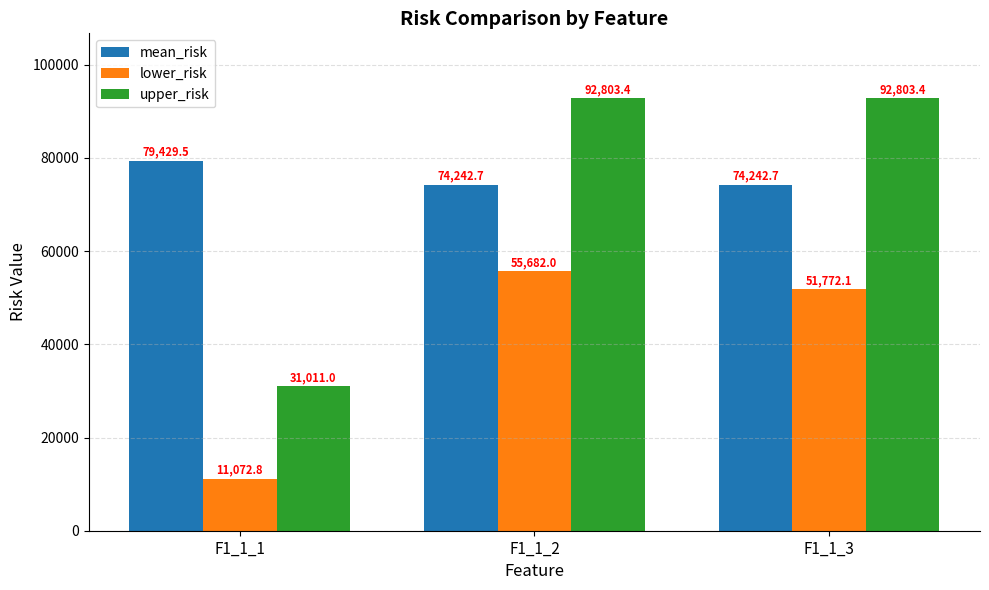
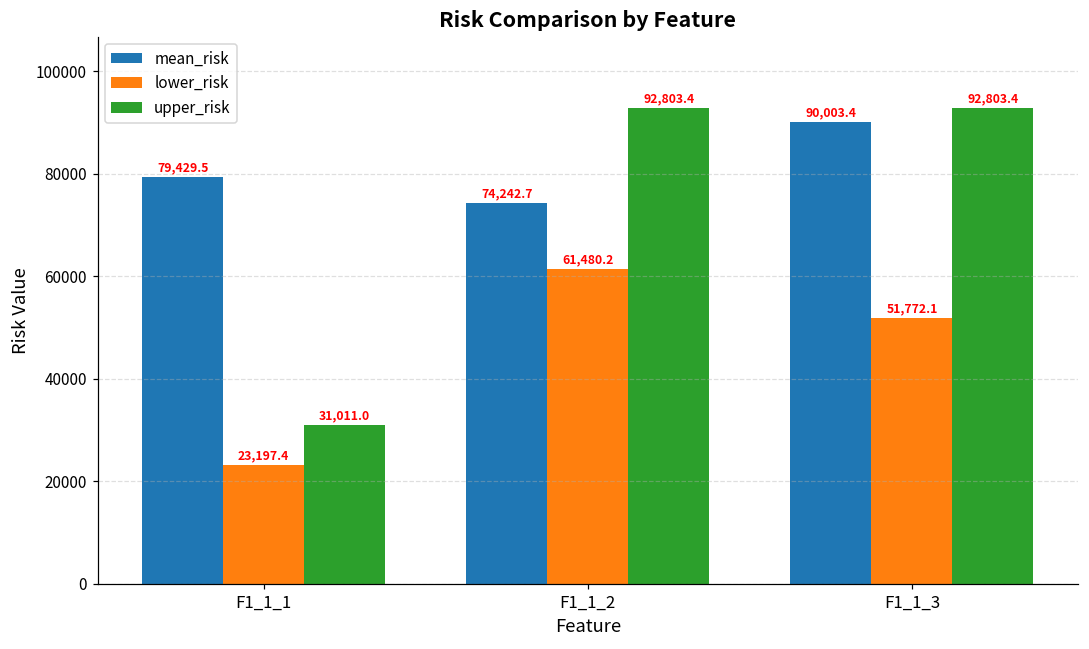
  {
    "mean_risk": {
      "F1_1_1": "79,429.5",
      "F1_1_2": "74,242.7",
-     "F1_1_3": "74,242.7"
+     "F1_1_3": "90,003.4"
    },
    "lower_risk": {
-     "F1_1_1": "11,072.8",
-     "F1_1_2": "55,682.0",
+     "F1_1_1": "23,197.4",
+     "F1_1_2": "61,480.2",
      "F1_1_3": "51,772.1"
    },
    "upper_risk": {
      "F1_1_1": "31,011.0",
      "F1_1_2": "92,803.4",
      "F1_1_3": "92,803.4"
    }
  }
